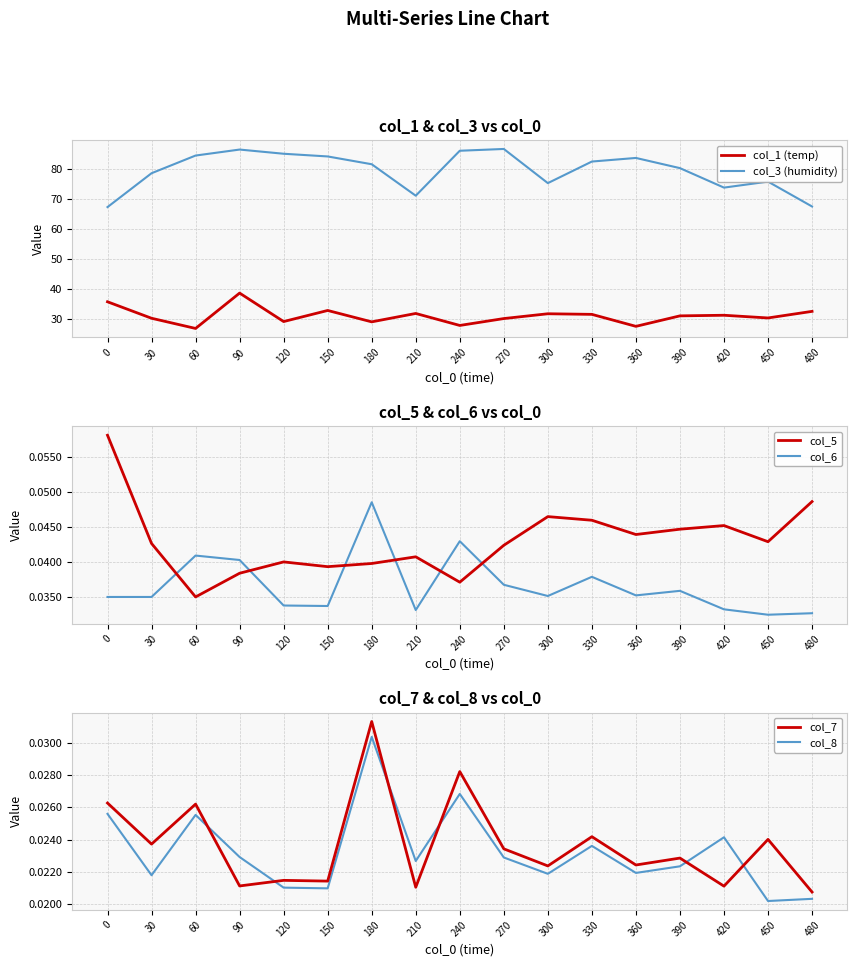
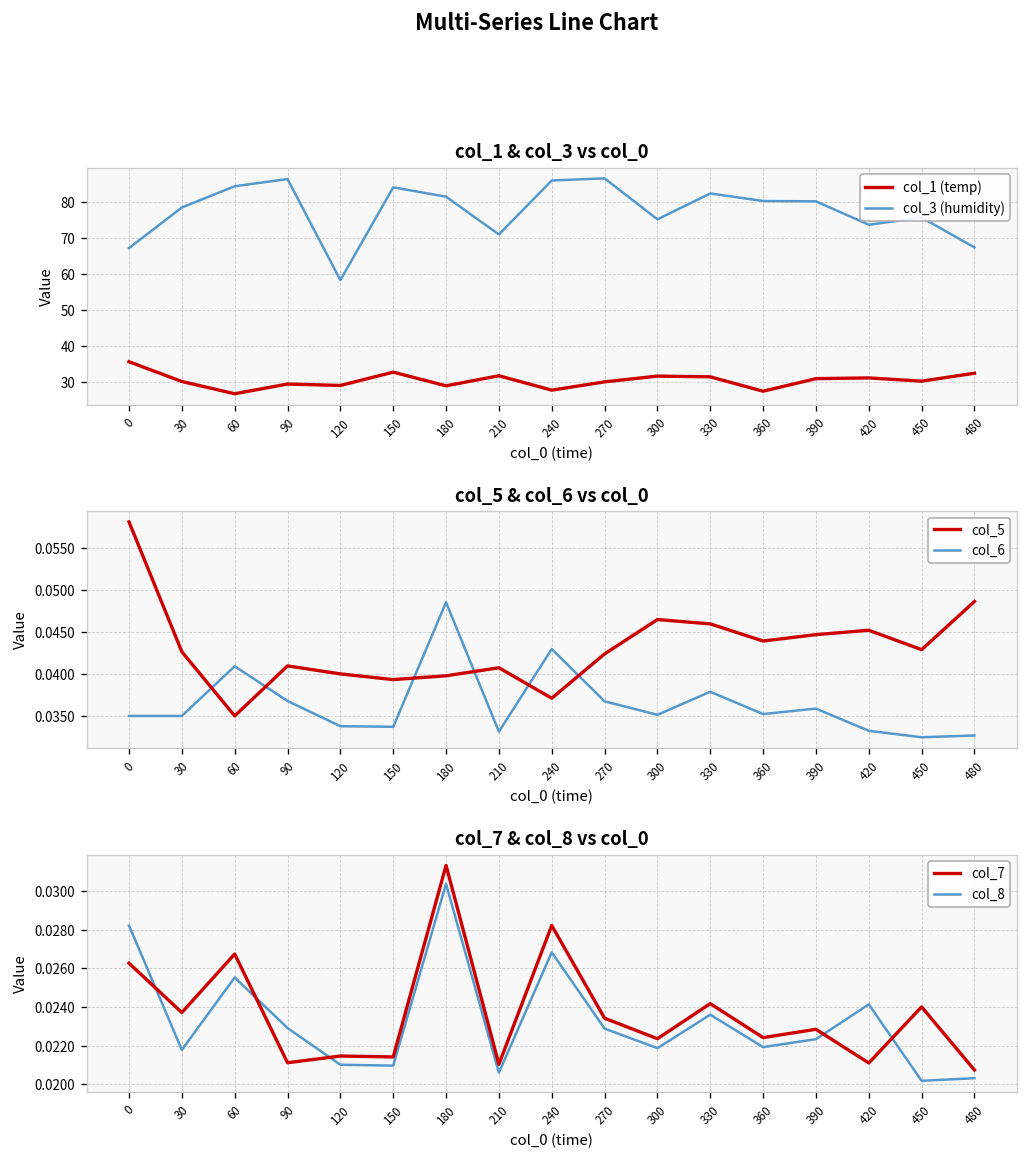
  {
    "col_1 & col_3 vs col_0": {
      "col_1 (temp)": {
        "0": 36,
        "30": 30,
        "60": 27,
-       "90": 39,
+       "90": 29,
        "120": 29,
        "150": 33,
        "180": 29,
        "210": 32,
        "240": 28,
        "270": 30,
        "300": 32,
        "330": 31,
        "360": 27,
        "390": 31,
        "420": 31,
        "450": 30,
        "480": 32
      },
      "col_3 (humidity)": {
        "0": 67,
        "30": 79,
        "60": 84,
        "90": 86,
-       "120": 85,
+       "120": 58,
        "150": 84,
        "180": 82,
        "210": 71,
        "240": 86,
        "270": 87,
        "300": 75,
        "330": 82,
-       "360": 84,
+       "360": 80,
        "390": 80,
        "420": 74,
        "480": 67
      }
    },
    "col_5 & col_6 vs col_0": {
      "col_5": {
        "0": 0.058,
        "30": 0.043,
        "60": 0.035,
-       "90": 0.038,
+       "90": 0.041,
        "120": 0.040,
        "150": 0.039,
        "180": 0.040,
        "210": 0.041,
        "240": 0.037,
        "270": 0.042,
        "300": 0.047,
        "330": 0.046,
        "360": 0.044,
        "390": 0.045,
        "420": 0.045,
        "450": 0.043,
        "480": 0.049
      },
      "col_6": {
        "0": 0.035,
        "30": 0.035,
        "60": 0.041,
-       "90": 0.040,
+       "90": 0.037,
        "120": 0.034,
        "150": 0.034,
        "180": 0.049,
        "210": 0.033,
        "240": 0.043,
        "270": 0.037,
        "300": 0.035,
        "330": 0.038,
        "360": 0.035,
        "390": 0.036,
        "420": 0.033,
        "450": 0.032,
        "480": 0.033
      }
    },
    "col_7 & col_8 vs col_0": {
      "col_7": {
        "0": 0.0263,
        "30": 0.0237,
-       "60": 0.0262,
+       "60": 0.0267,
        "90": 0.0211,
        "120": 0.0215,
        "150": 0.0214,
        "180": 0.0313,
        "210": 0.0210,
        "240": 0.0282,
        "270": 0.0234,
        "300": 0.0224,
        "330": 0.0242,
        "360": 0.0224,
        "390": 0.0228,
        "420": 0.0211,
        "450": 0.0240,
        "480": 0.0207
      },
      "col_8": {
-       "0": 0.0256,
+       "0": 0.0282,
        "30": 0.0218,
        "60": 0.0255,
        "90": 0.0229,
        "120": 0.0210,
        "150": 0.0210,
        "180": 0.0304,
-       "210": 0.0227,
+       "210": 0.0206,
        "240": 0.0268,
        "270": 0.0229,
        "300": 0.0219,
        "330": 0.0236,
        "360": 0.0219,
        "390": 0.0223,
        "420": 0.0241,
        "450": 0.0202,
        "480": 0.0203
      }
    }
  }
